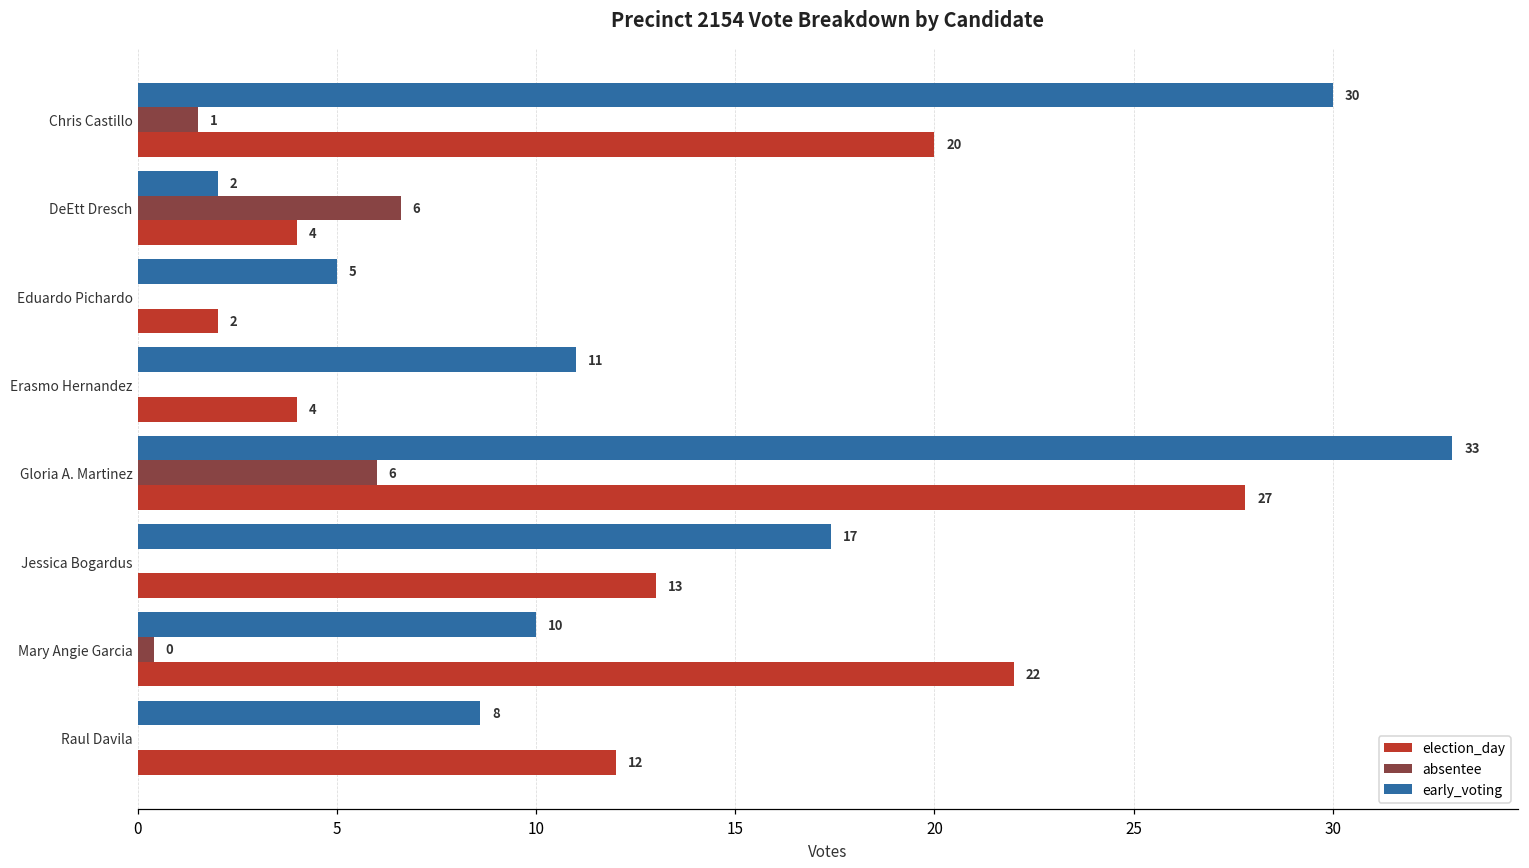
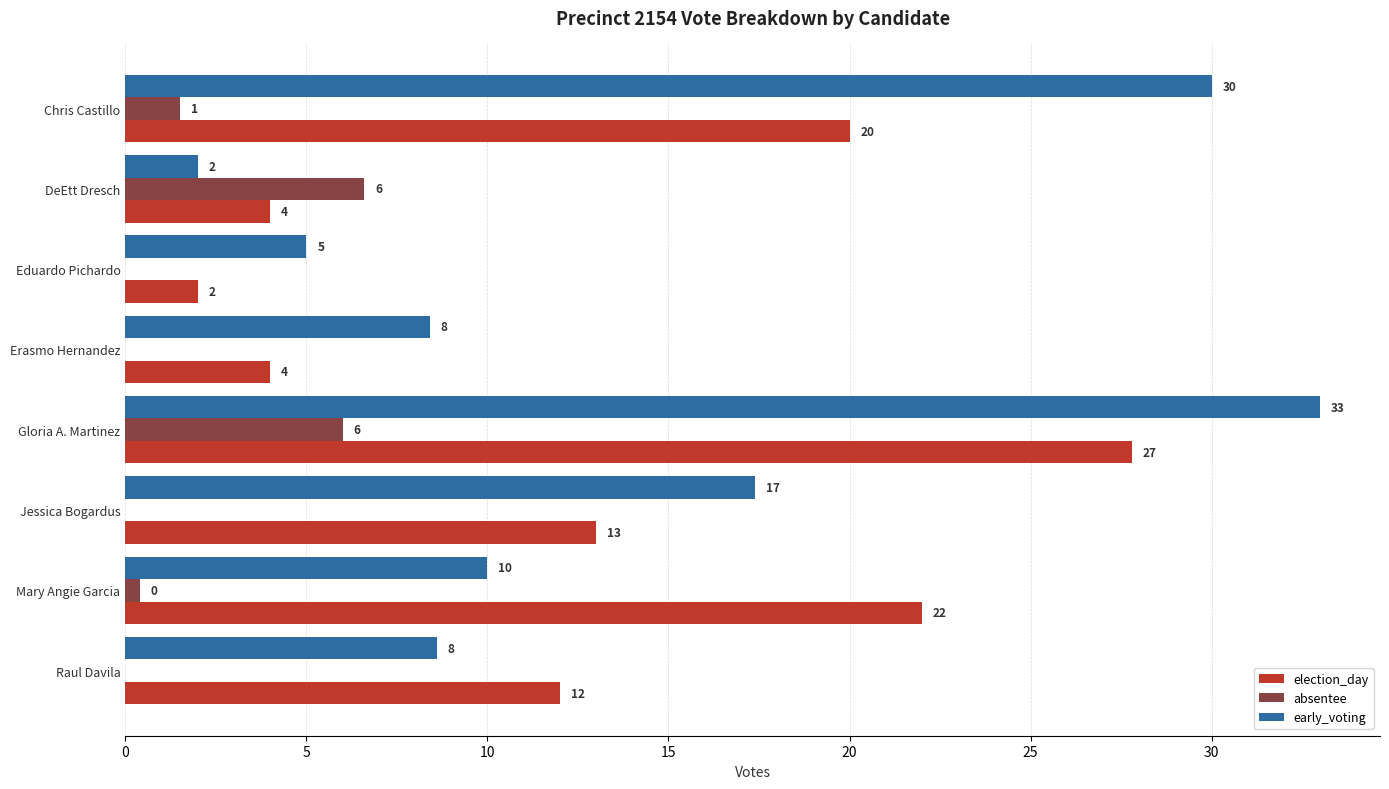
  {
    "election_day": {
      "Chris Castillo": 20,
      "DeEtt Dresch": 4,
      "Eduardo Pichardo": 2,
      "Erasmo Hernandez": 4,
      "Jessica Bogardus": 13,
      "Mary Angie Garcia": 22,
      "Raul Davila": 12
    },
    "absentee": {
      "Chris Castillo": 1,
      "Gloria A. Martinez": 6,
      "Mary Angie Garcia": 0
    },
    "early_voting": {
      "Chris Castillo": 30,
      "DeEtt Dresch": 2,
      "Eduardo Pichardo": 5,
-     "Erasmo Hernandez": 11,
+     "Erasmo Hernandez": 8,
      "Gloria A. Martinez": 33,
      "Jessica Bogardus": 17,
      "Mary Angie Garcia": 10
    }
  }
